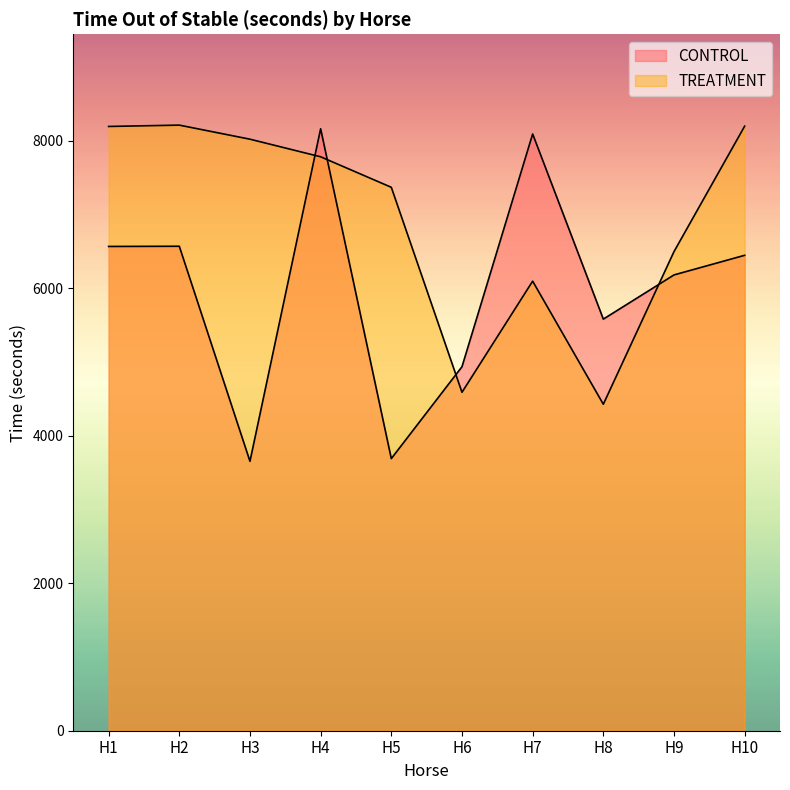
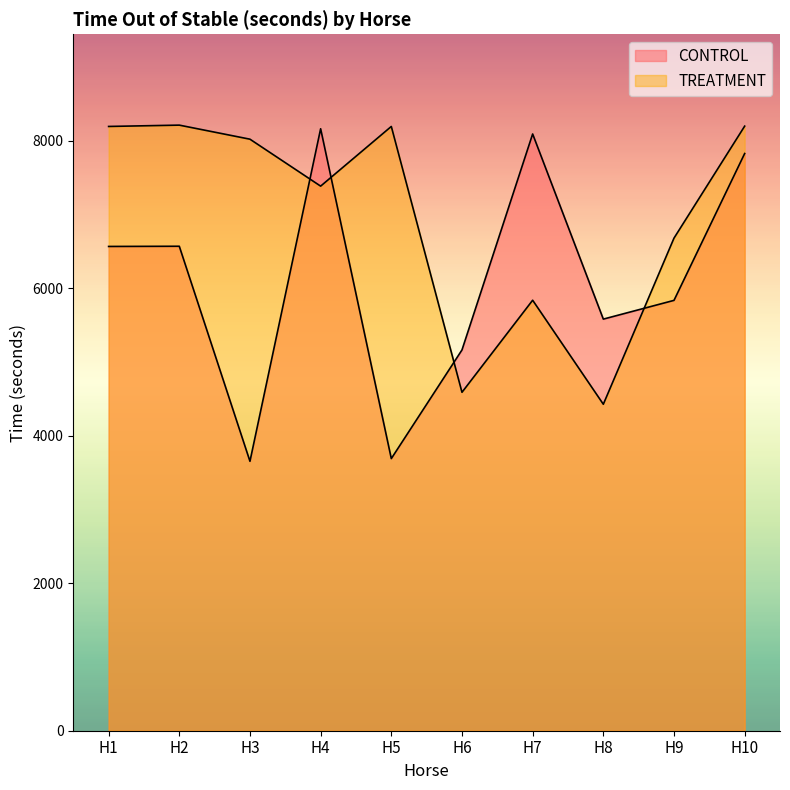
  {
    "CONTROL": {
      "H1": 6600,
      "H2": 6600,
      "H3": 3700,
      "H4": 8200,
      "H5": 3700,
-     "H6": 4900,
+     "H6": 5200,
      "H7": 8100,
      "H8": 5600,
-     "H9": 6200,
-     "H10": 6400
+     "H9": 5800,
+     "H10": 7800
    },
    "TREATMENT": {
      "H1": 8200,
      "H2": 8200,
      "H3": 8000,
-     "H4": 7800,
-     "H5": 7400,
+     "H4": 7400,
+     "H5": 8200,
      "H6": 4600,
-     "H7": 6100,
+     "H7": 5800,
      "H8": 4400,
-     "H9": 6500,
+     "H9": 6700,
      "H10": 8200
    }
  }
